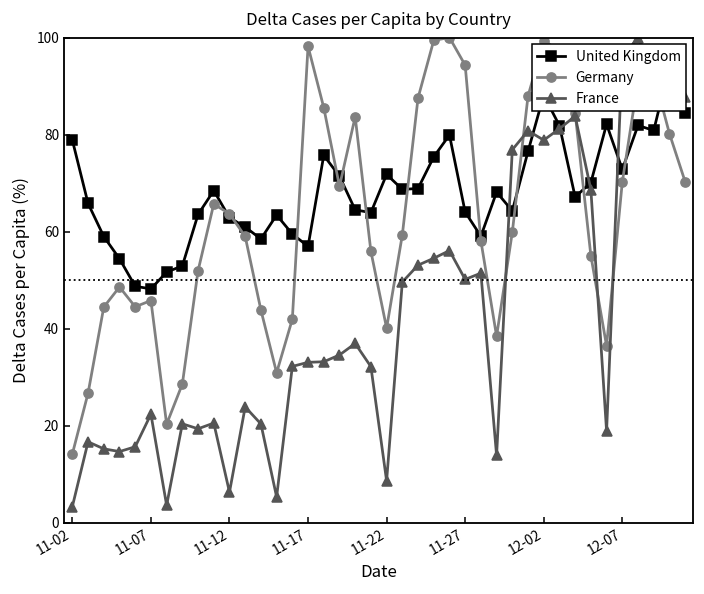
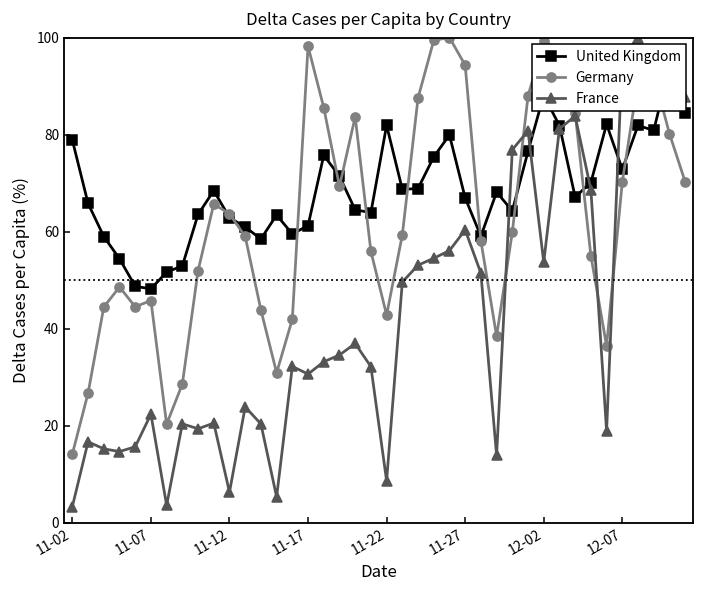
  {
    "United Kingdom": {
      "11-02": 79,
      "11-07": 48,
      "11-12": 63,
-     "11-17": 57,
-     "11-22": 72,
-     "11-27": 64,
+     "11-17": 61,
+     "11-22": 82,
+     "11-27": 67,
      "12-07": 73
    },
    "Germany": {
      "11-02": 14,
      "11-07": 46,
      "11-12": 64,
      "11-17": 98,
-     "11-22": 40,
+     "11-22": 43,
      "11-27": 94,
      "12-02": 99,
      "12-07": 70
    },
    "France": {
      "11-02": 3,
      "11-07": 22,
      "11-12": 6,
-     "11-17": 33,
+     "11-17": 31,
      "11-22": 9,
-     "11-27": 50,
-     "12-02": 79
+     "11-27": 60,
+     "12-02": 54
    }
  }
